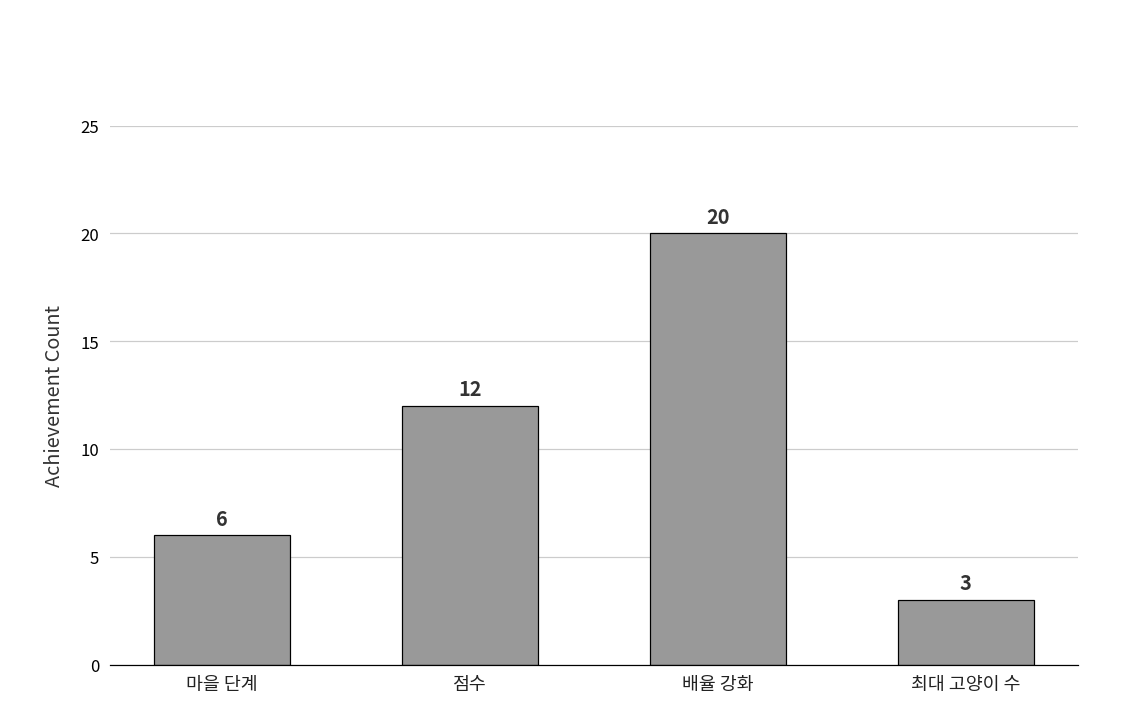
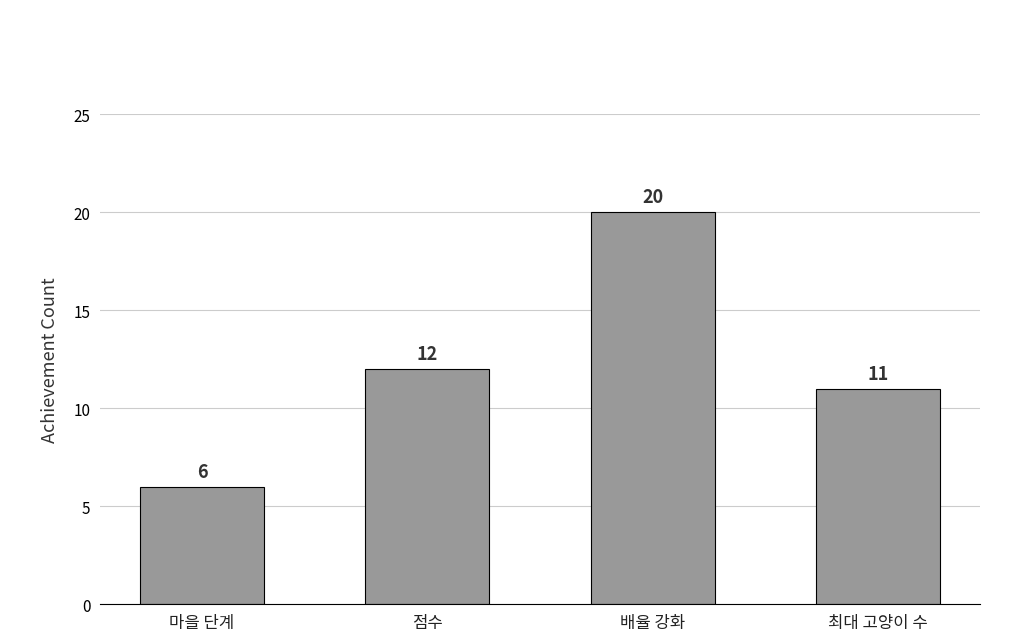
  {
    "마을 단계": 6,
    "점수": 12,
    "배율 강화": 20,
-   "최대 고양이 수": 3
+   "최대 고양이 수": 11
  }
